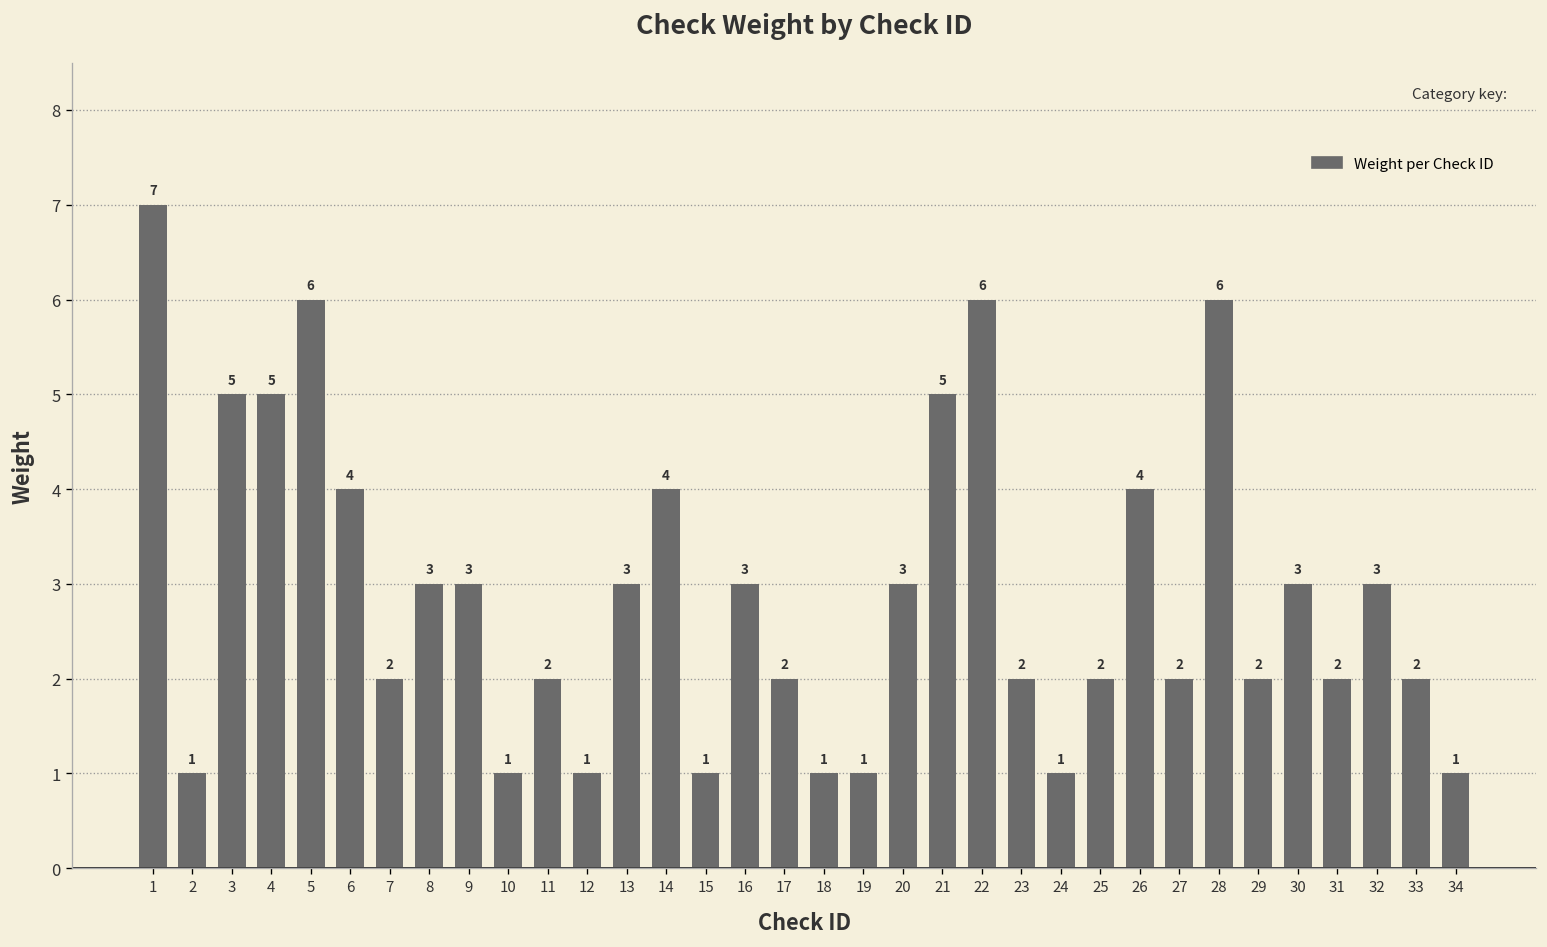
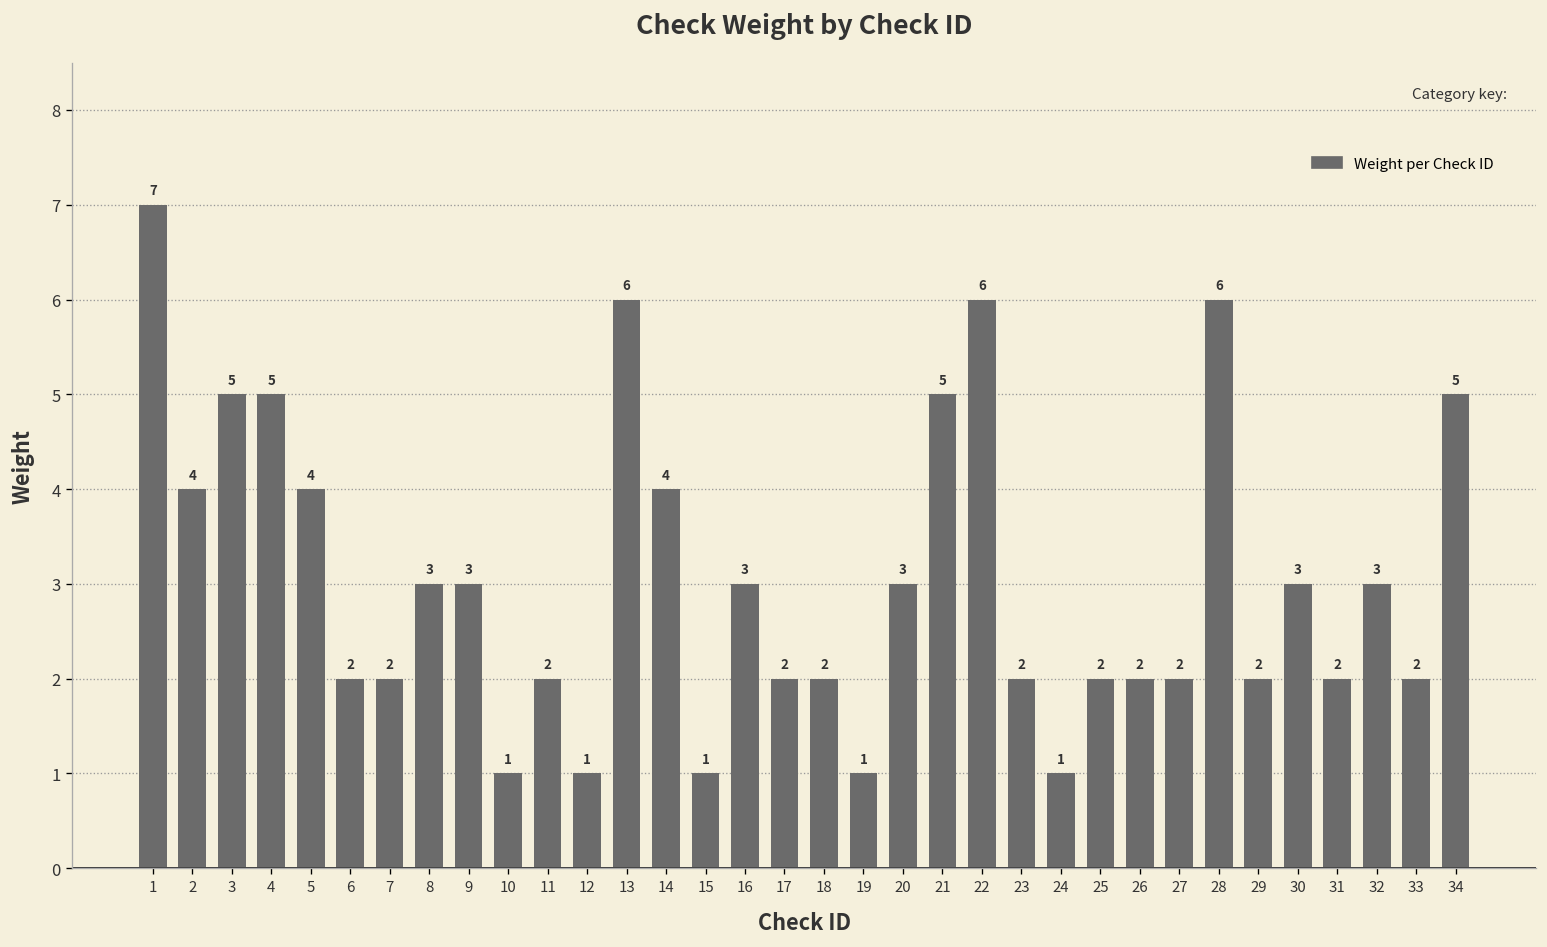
  {
    "1": 7,
-   "2": 1,
+   "2": 4,
    "3": 5,
    "4": 5,
-   "5": 6,
-   "6": 4,
+   "5": 4,
+   "6": 2,
    "7": 2,
    "8": 3,
    "9": 3,
    "10": 1,
    "11": 2,
    "12": 1,
-   "13": 3,
+   "13": 6,
    "14": 4,
    "15": 1,
    "16": 3,
    "17": 2,
-   "18": 1,
+   "18": 2,
    "19": 1,
    "20": 3,
    "21": 5,
    "22": 6,
    "23": 2,
    "24": 1,
    "25": 2,
-   "26": 4,
+   "26": 2,
    "27": 2,
    "28": 6,
    "29": 2,
    "30": 3,
    "31": 2,
    "32": 3,
    "33": 2,
-   "34": 1
+   "34": 5
  }
